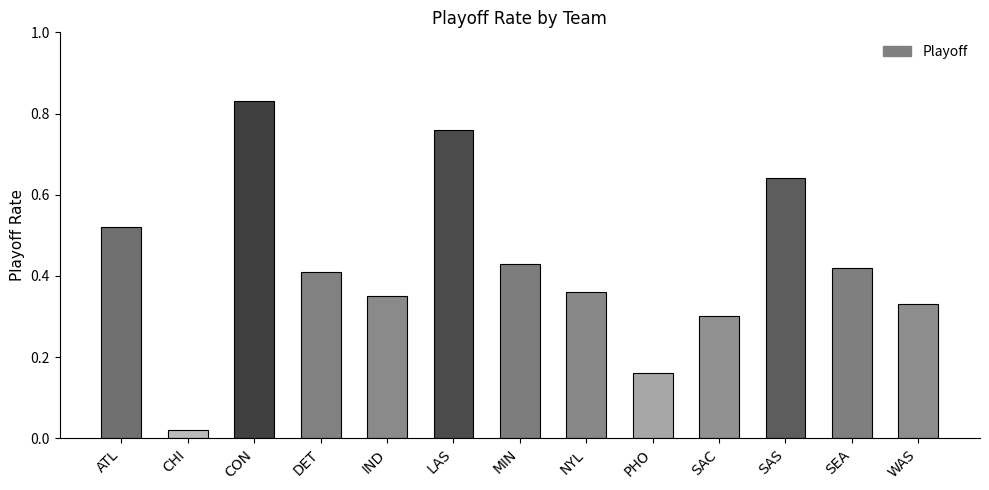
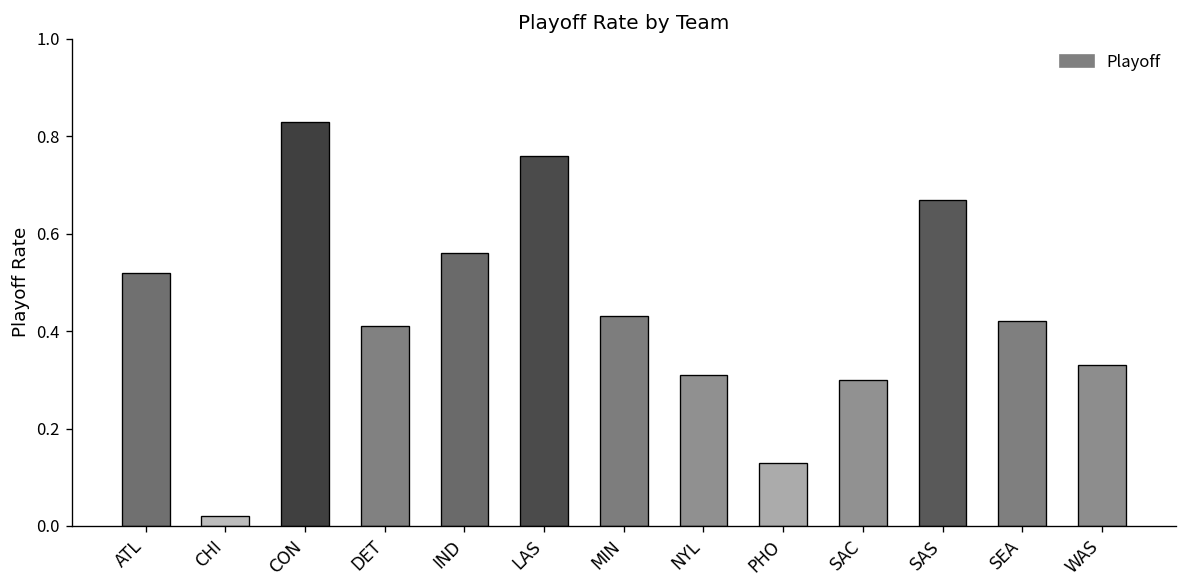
  {
    "ATL": 0.52,
    "CHI": 0.02,
    "CON": 0.83,
    "DET": 0.41,
-   "IND": 0.35,
+   "IND": 0.56,
    "LAS": 0.76,
    "MIN": 0.43,
-   "NYL": 0.36,
-   "PHO": 0.16,
+   "NYL": 0.31,
+   "PHO": 0.13,
    "SAC": 0.30,
-   "SAS": 0.64,
+   "SAS": 0.67,
    "SEA": 0.42,
    "WAS": 0.33
  }
